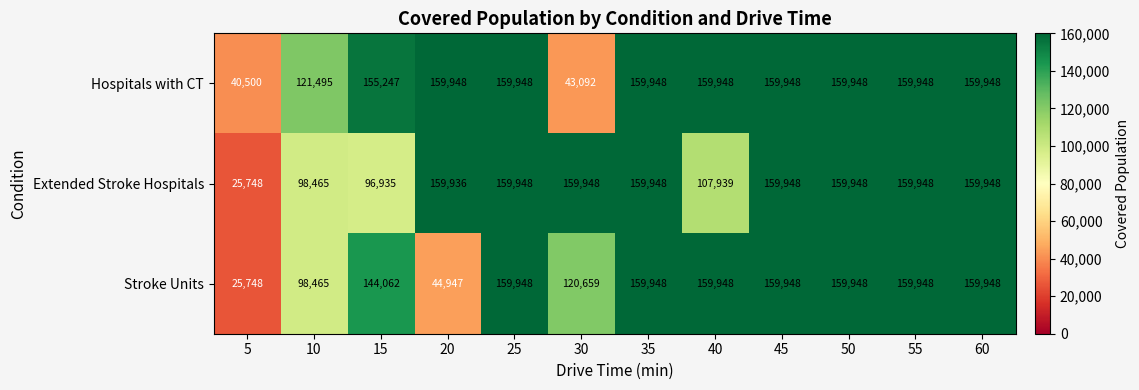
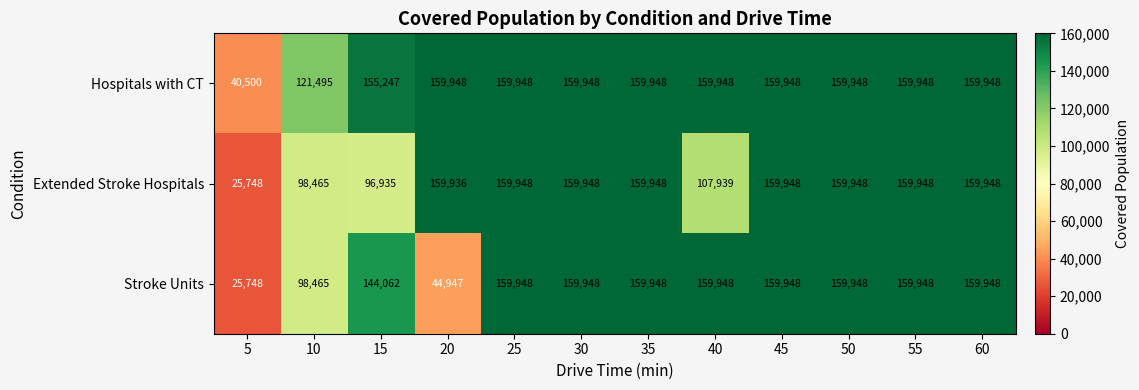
  {
    "Hospitals with CT": {
      "5": "40,500",
      "10": "121,495",
      "15": "155,247",
      "20": "159,948",
      "25": "159,948",
-     "30": "43,092",
+     "30": "159,948",
      "35": "159,948",
      "40": "159,948",
      "45": "159,948",
      "50": "159,948",
      "55": "159,948",
      "60": "159,948"
    },
    "Extended Stroke Hospitals": {
      "5": "25,748",
      "10": "98,465",
      "15": "96,935",
      "20": "159,936",
      "25": "159,948",
      "30": "159,948",
      "35": "159,948",
      "40": "107,939",
      "45": "159,948",
      "50": "159,948",
      "55": "159,948",
      "60": "159,948"
    },
    "Stroke Units": {
      "5": "25,748",
      "10": "98,465",
      "15": "144,062",
      "20": "44,947",
      "25": "159,948",
-     "30": "120,659",
+     "30": "159,948",
      "35": "159,948",
      "40": "159,948",
      "45": "159,948",
      "50": "159,948",
      "55": "159,948",
      "60": "159,948"
    }
  }
